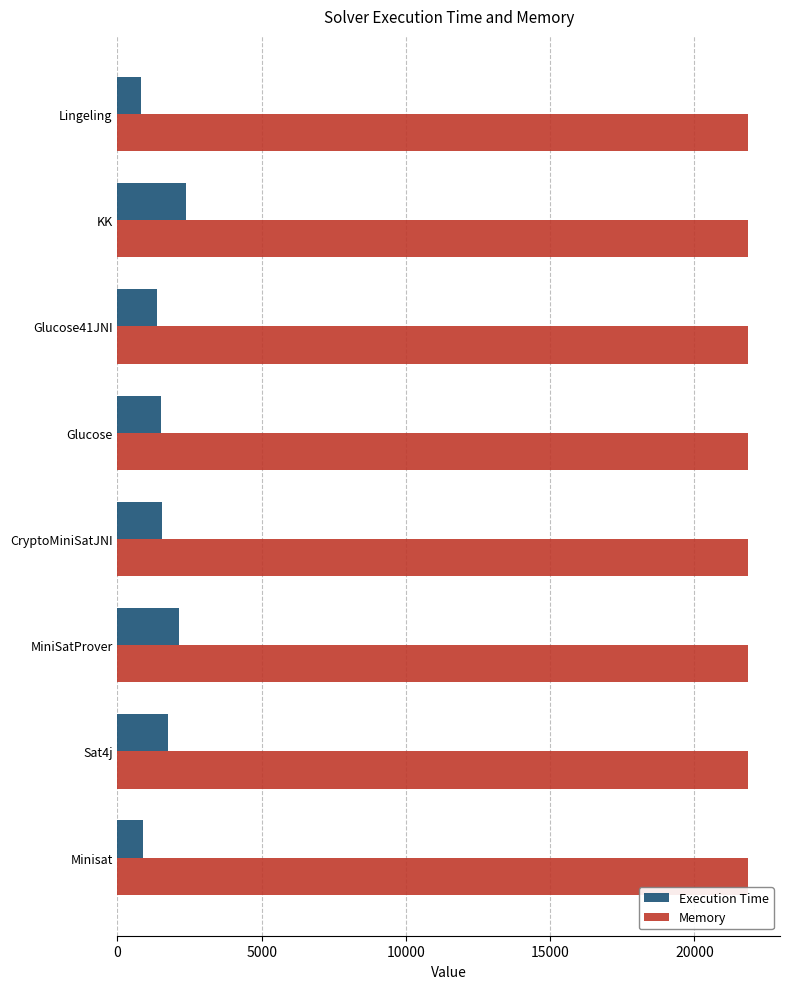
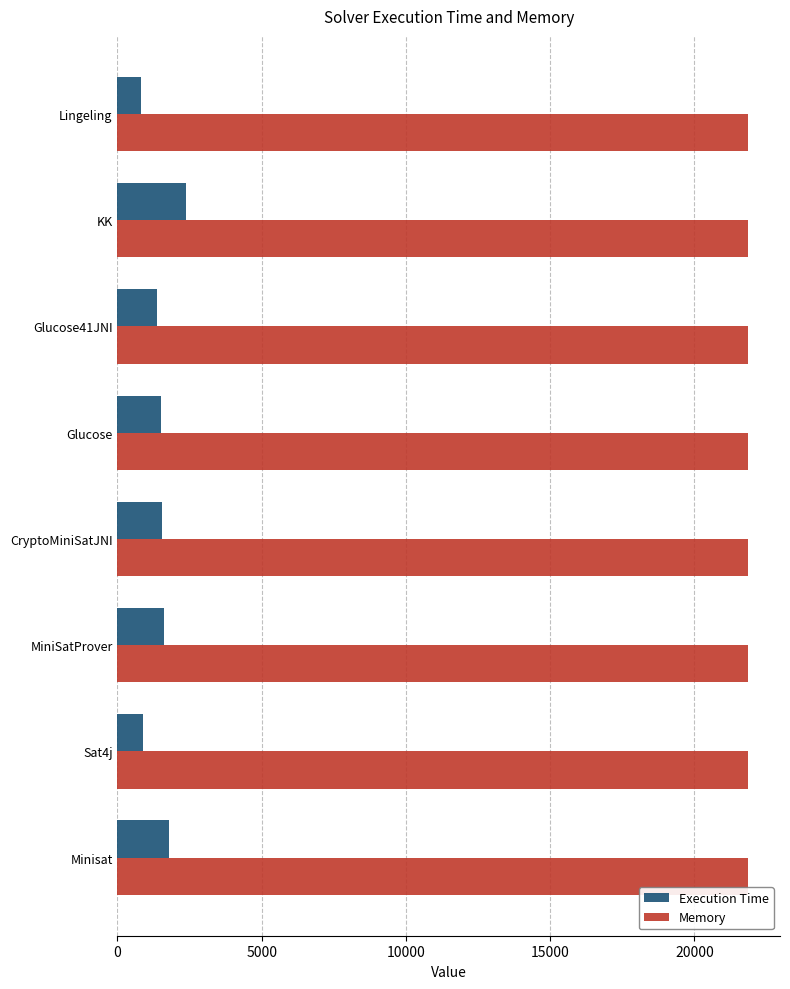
  {
    "Execution Time": {
      "Lingeling": 800,
      "KK": 2400,
      "Glucose41JNI": 1400,
      "Glucose": 1500,
      "CryptoMiniSatJNI": 1600,
-     "MiniSatProver": 2100,
-     "Sat4j": 1800,
-     "Minisat": 900
+     "MiniSatProver": 1600,
+     "Sat4j": 900,
+     "Minisat": 1800
    },
    "Memory": {
      "Lingeling": 21900,
      "KK": 21900,
      "Glucose41JNI": 21900,
      "Glucose": 21900,
      "CryptoMiniSatJNI": 21900,
      "MiniSatProver": 21900,
      "Sat4j": 21900,
      "Minisat": 21900
    }
  }
